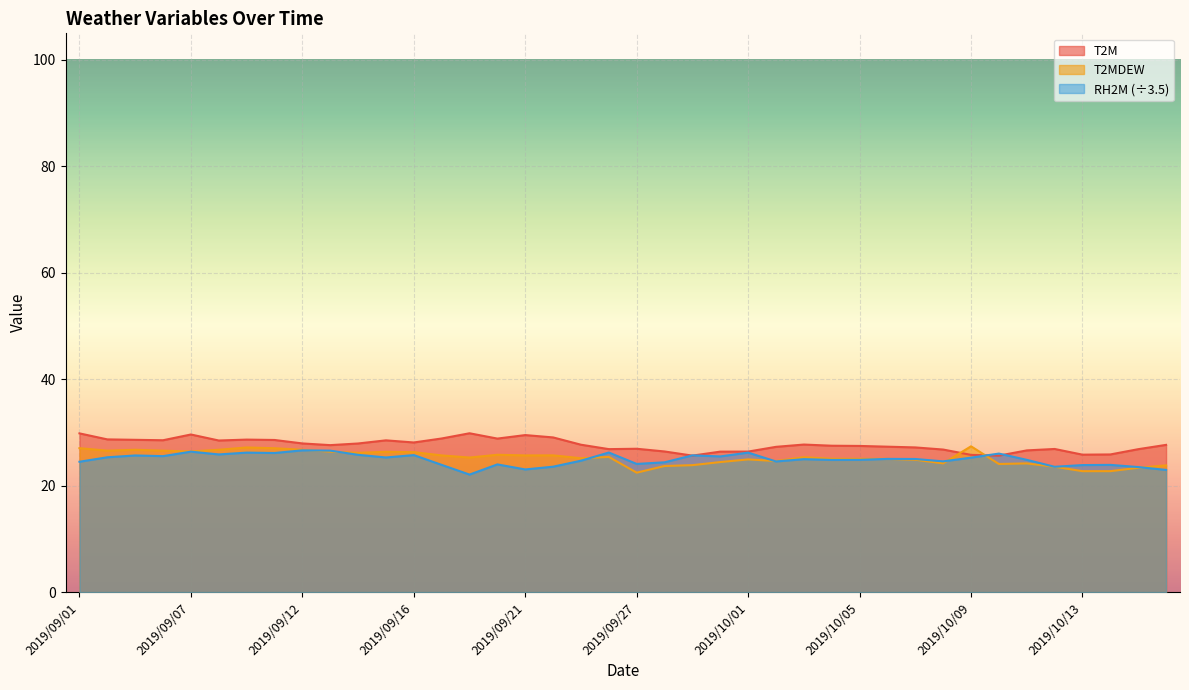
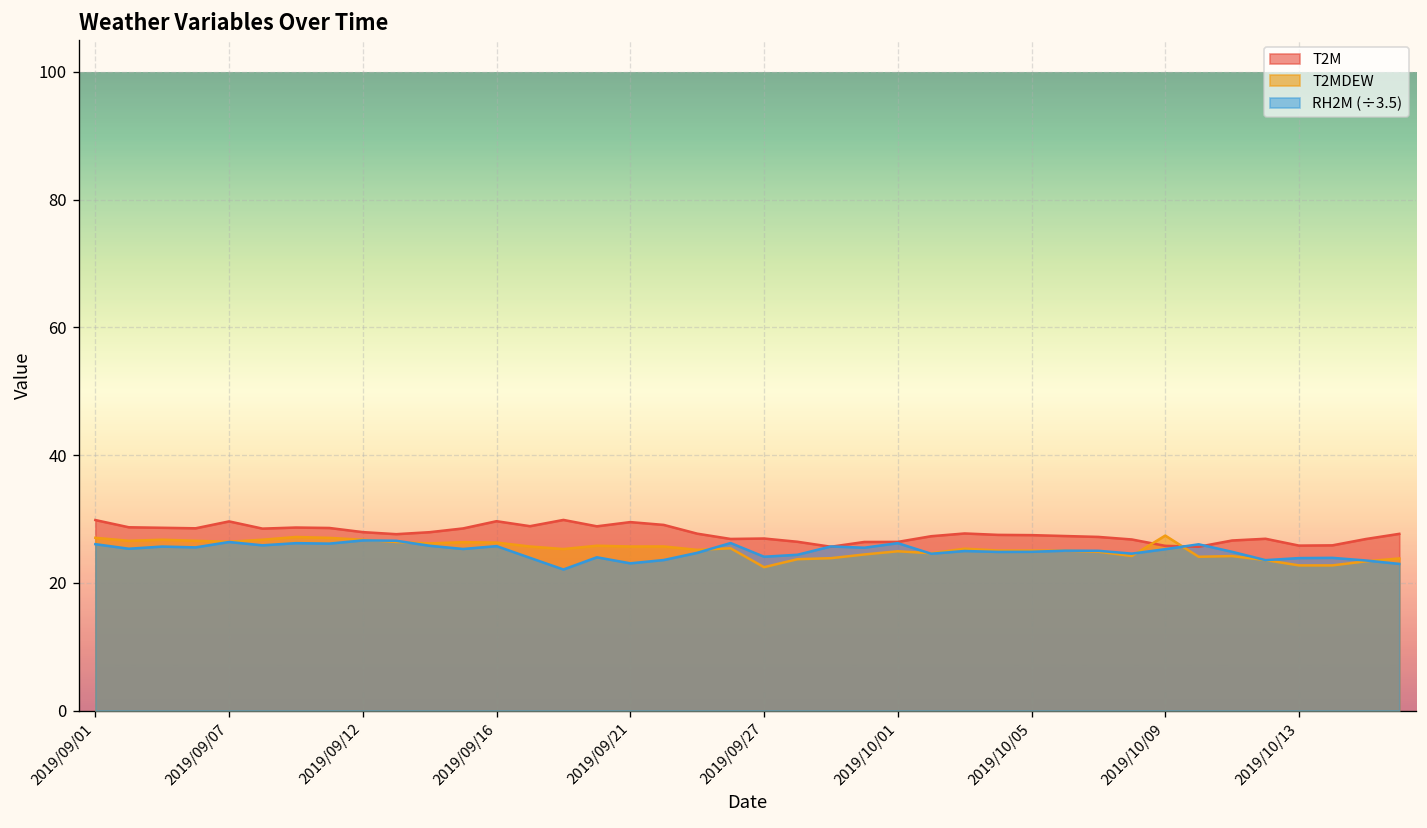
  {
    "T2M": {
      "2019/09/01": 30,
      "2019/09/07": 30,
      "2019/09/12": 28,
-     "2019/09/16": 28,
+     "2019/09/16": 30,
      "2019/09/21": 30,
      "2019/09/27": 27,
      "2019/10/05": 27,
      "2019/10/09": 26,
      "2019/10/13": 26
    },
    "T2MDEW": {
      "2019/09/01": 27,
      "2019/09/16": 26,
      "2019/09/21": 26,
      "2019/09/27": 22,
      "2019/10/01": 25,
      "2019/10/09": 27,
      "2019/10/13": 23
    },
    "RH2M (÷3.5)": {
-     "2019/09/01": 25,
+     "2019/09/01": 26,
      "2019/09/16": 26,
      "2019/09/21": 23,
      "2019/09/27": 24,
      "2019/10/09": 25,
      "2019/10/13": 24
    }
  }
